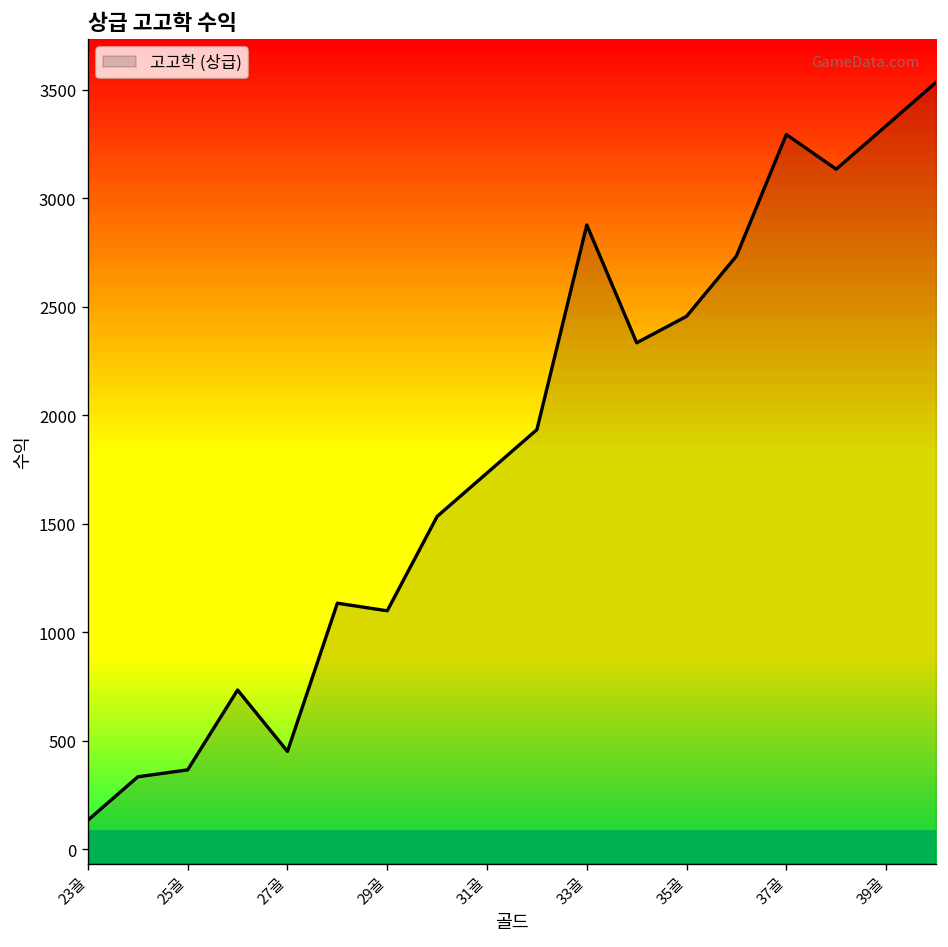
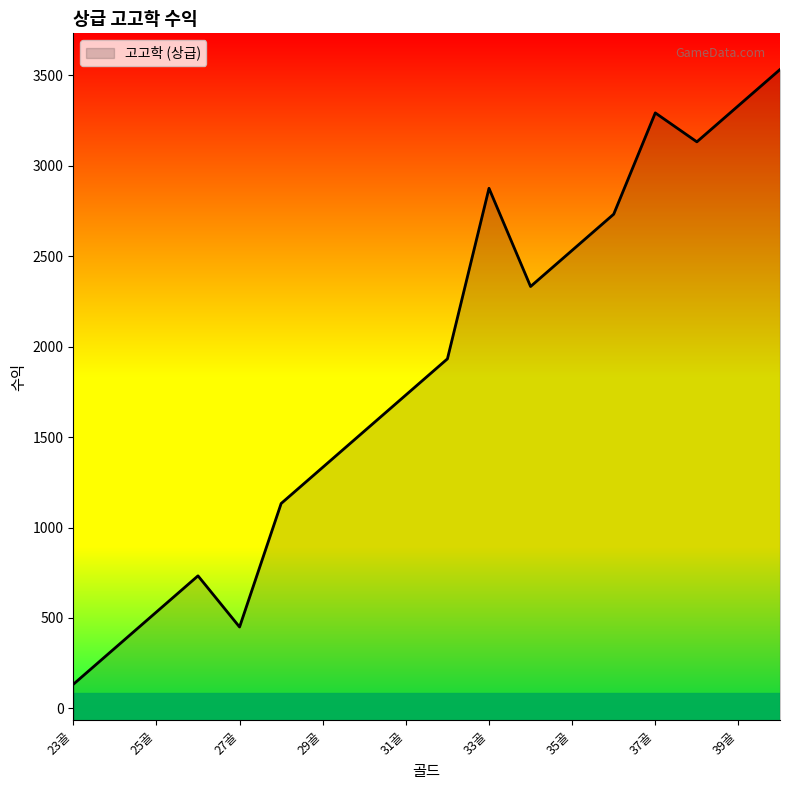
  {
    "23골": 130,
-   "25골": 370,
+   "25골": 530,
    "27골": 450,
-   "29골": 1100,
+   "29골": 1330,
    "31골": 1730,
    "33골": 2880,
-   "35골": 2460,
+   "35골": 2530,
    "37골": 3290,
    "39골": 3330
  }
